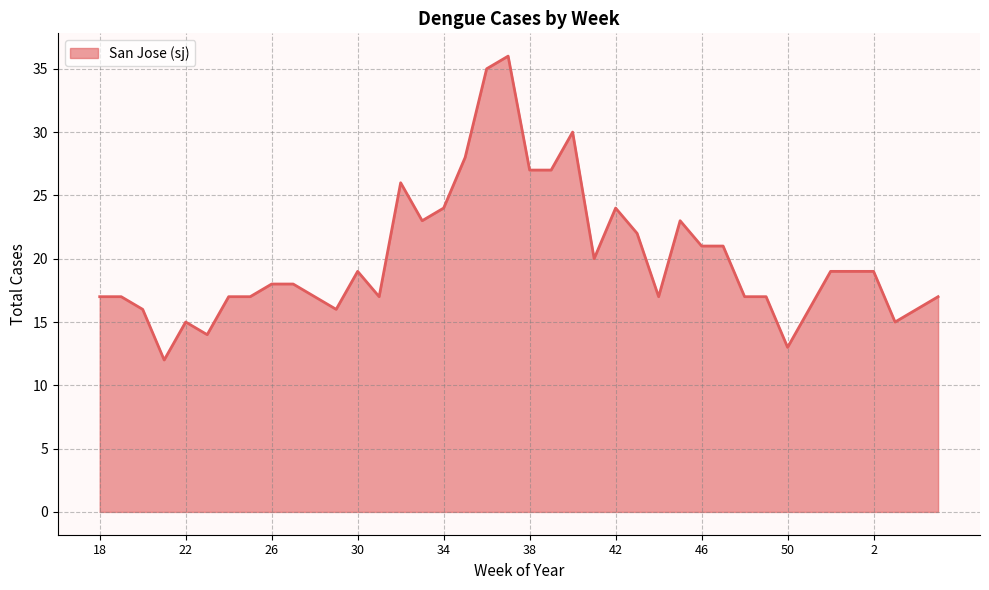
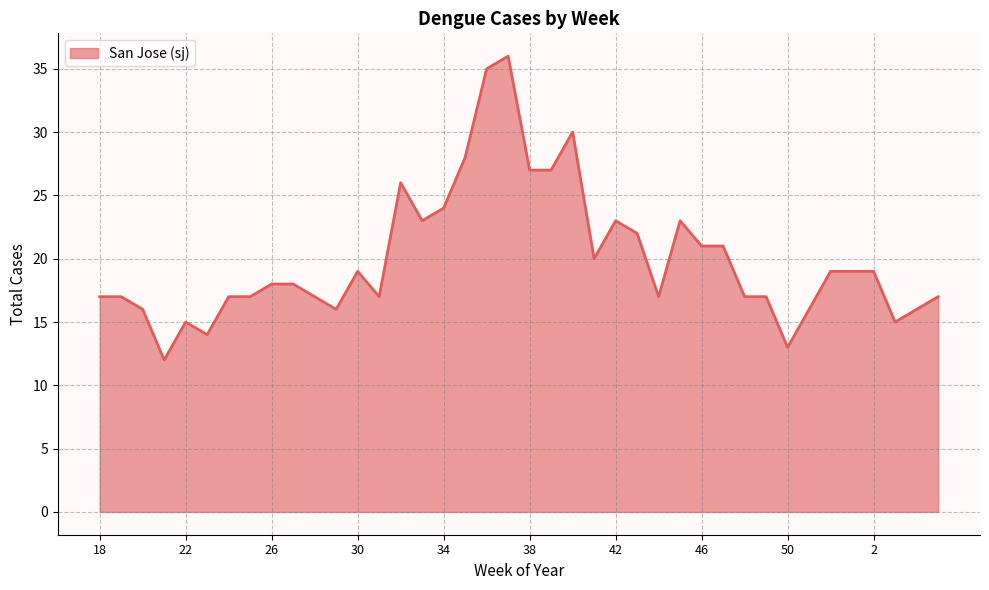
  {
-   "42": 24,
+   "42": 23,
    "46": 21,
    "50": 13
  }
